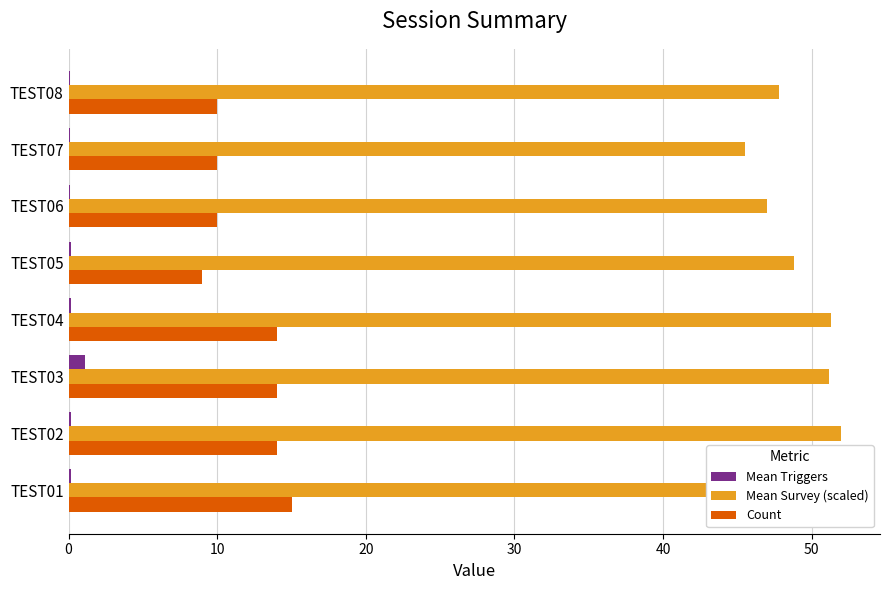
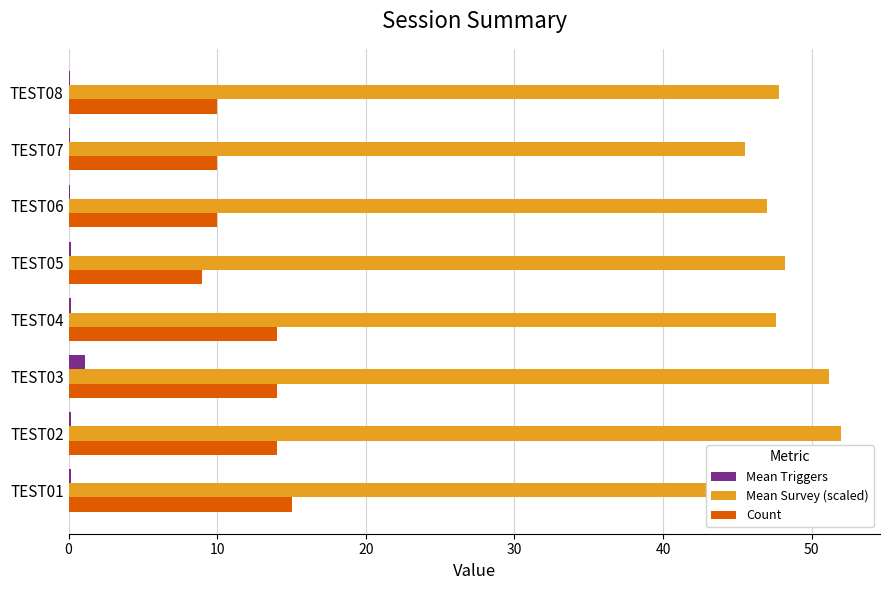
  {
    "Mean Triggers": {
      "TEST03": 1.1,
      "TEST02": 0.2,
      "TEST01": 0.2
    },
    "Mean Survey (scaled)": {
      "TEST08": 47.8,
      "TEST07": 45.5,
      "TEST06": 47.0,
-     "TEST05": 48.8,
-     "TEST04": 51.3,
+     "TEST05": 48.2,
+     "TEST04": 47.6,
      "TEST03": 51.2,
      "TEST02": 52.0
    },
    "Count": {
      "TEST08": 10.0,
      "TEST07": 10.0,
      "TEST06": 10.0,
      "TEST05": 9.0,
      "TEST04": 14.0,
      "TEST03": 14.0,
      "TEST02": 14.0,
      "TEST01": 15.0
    }
  }
